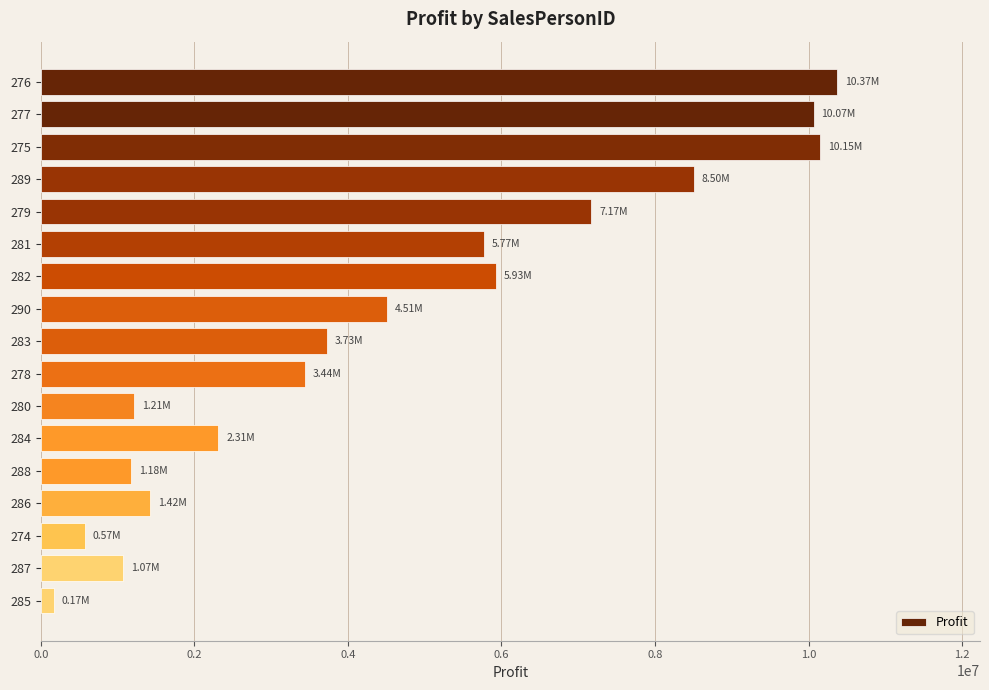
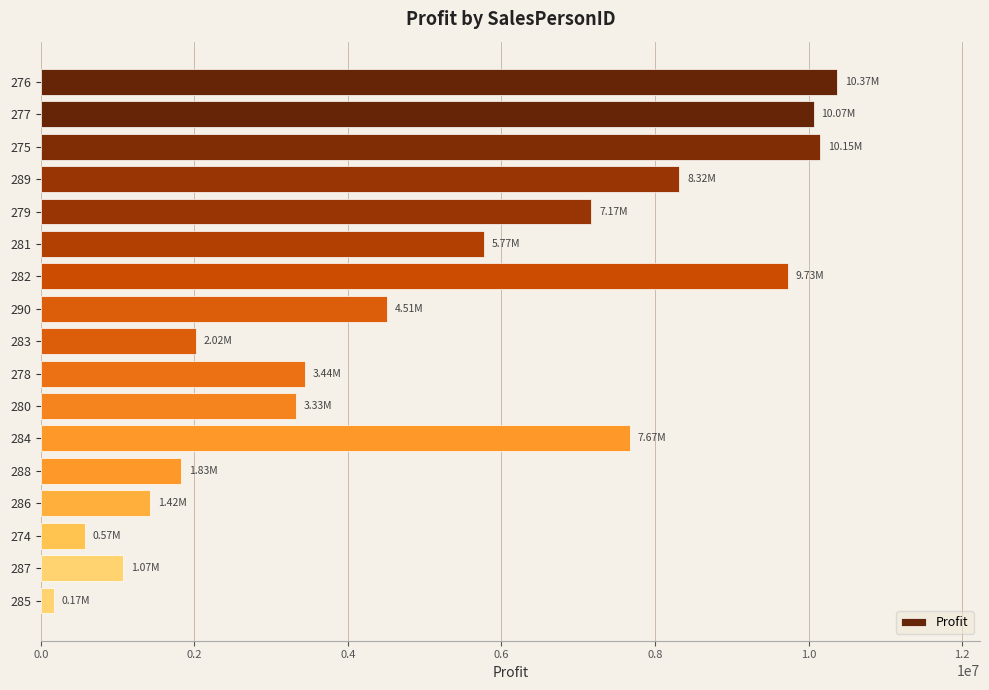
  {
    "276": "10.37M",
    "277": "10.07M",
    "275": "10.15M",
-   "289": "8.50M",
+   "289": "8.32M",
    "279": "7.17M",
    "281": "5.77M",
-   "282": "5.93M",
+   "282": "9.73M",
    "290": "4.51M",
-   "283": "3.73M",
+   "283": "2.02M",
    "278": "3.44M",
-   "280": "1.21M",
-   "284": "2.31M",
-   "288": "1.18M",
+   "280": "3.33M",
+   "284": "7.67M",
+   "288": "1.83M",
    "286": "1.42M",
    "274": "0.57M",
    "287": "1.07M",
    "285": "0.17M"
  }
